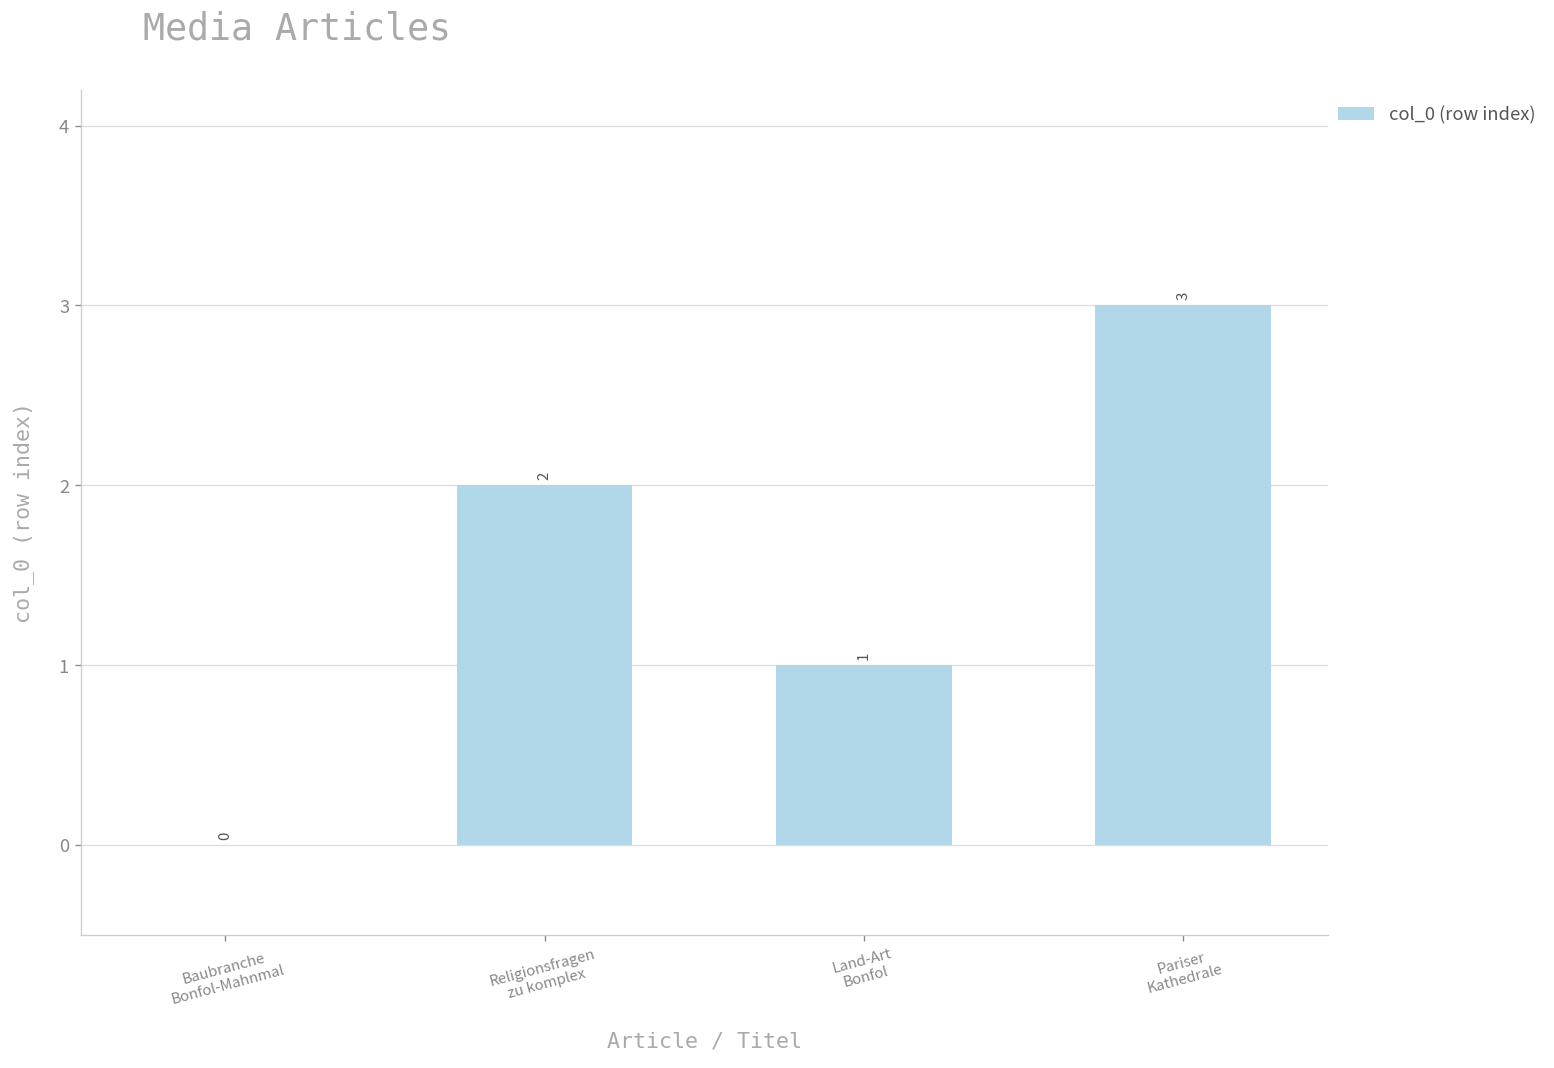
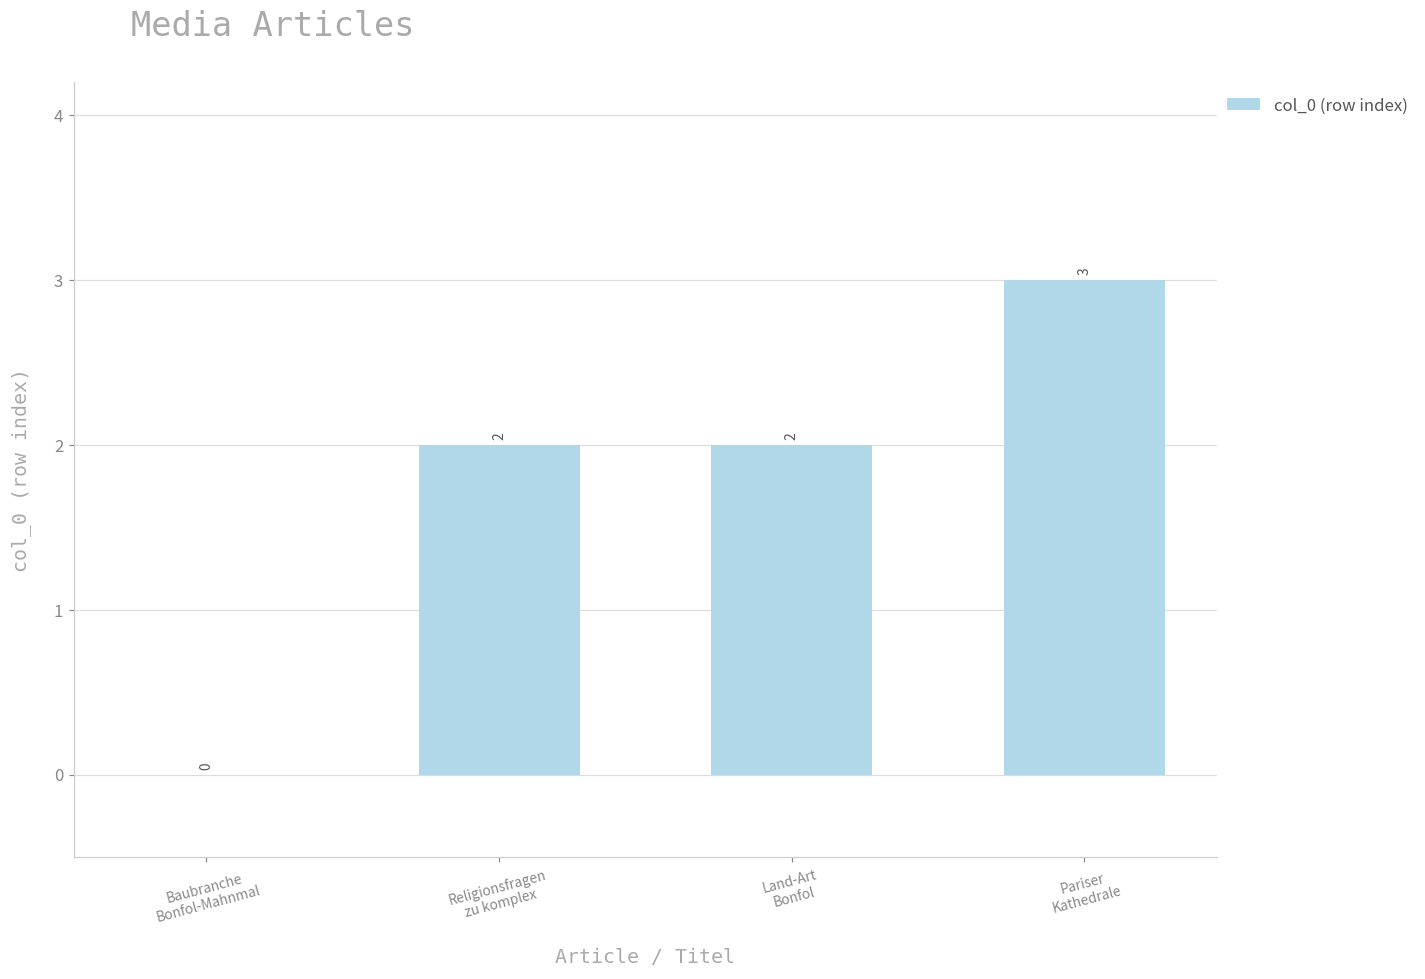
  {
    "Baubranche Bonfol-Mahnmal": 0,
    "Religionsfragen zu komplex": 2,
-   "Land-Art Bonfol": 1,
+   "Land-Art Bonfol": 2,
    "Pariser Kathedrale": 3
  }
